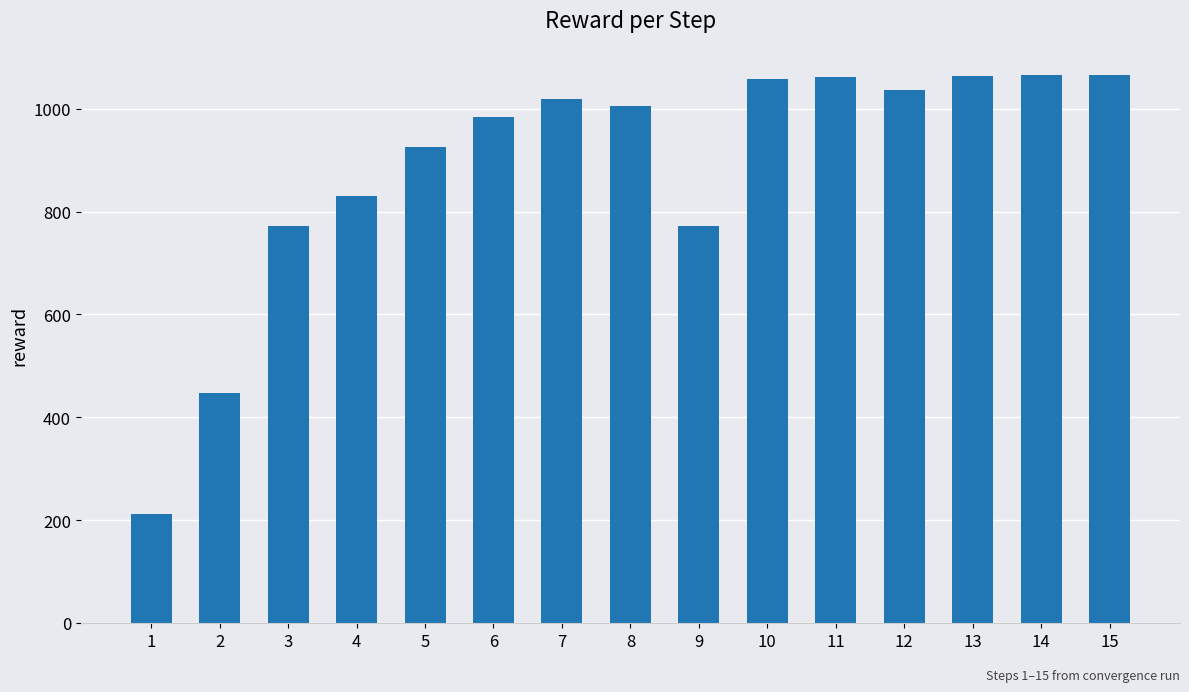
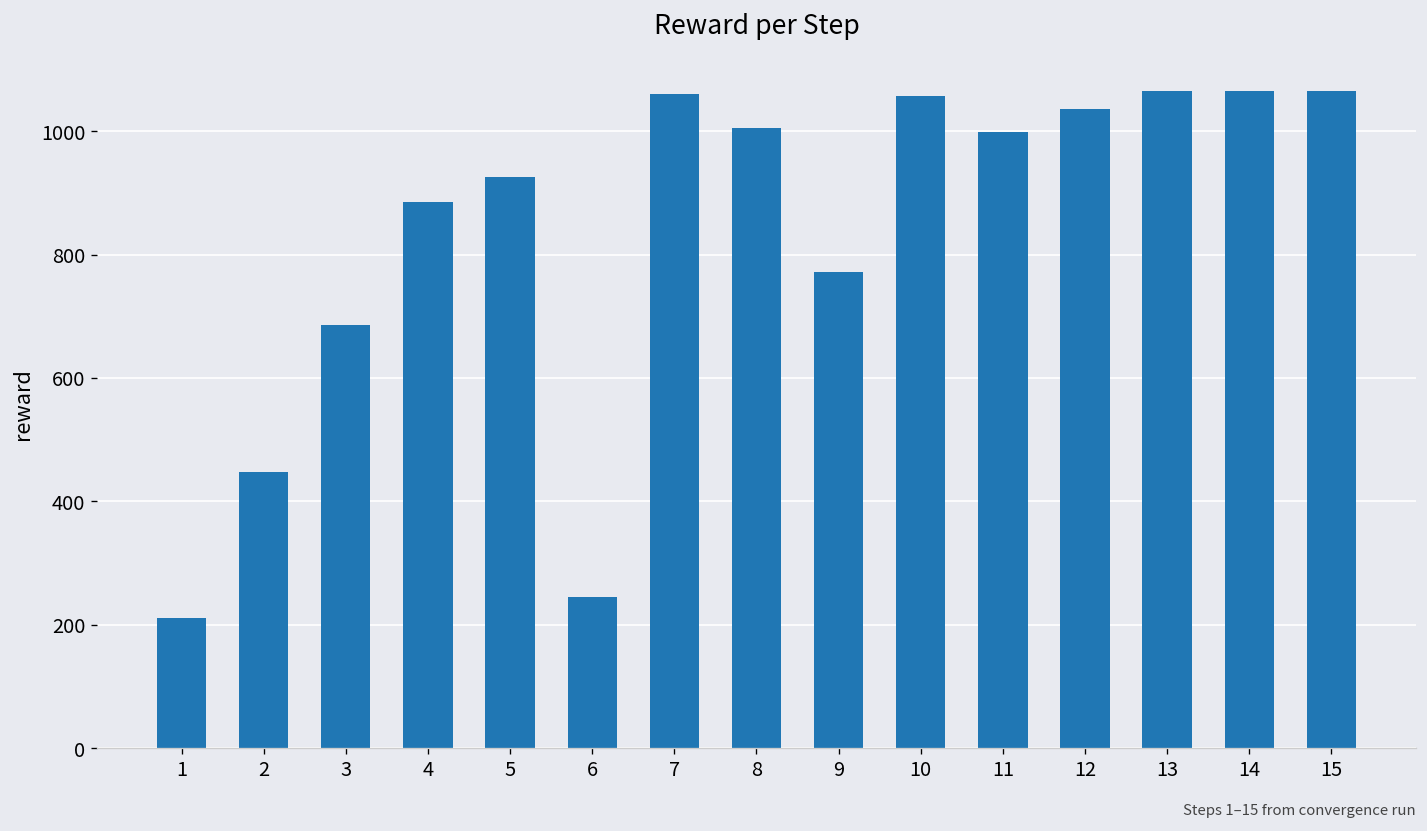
  {
    "1": 210,
    "2": 450,
-   "3": 770,
-   "4": 830,
+   "3": 690,
+   "4": 880,
    "5": 930,
-   "6": 980,
-   "7": 1020,
+   "6": 250,
+   "7": 1060,
    "8": 1010,
    "9": 770,
    "10": 1060,
-   "11": 1060,
+   "11": 1000,
    "12": 1040,
    "13": 1060,
    "14": 1060,
    "15": 1070
  }
